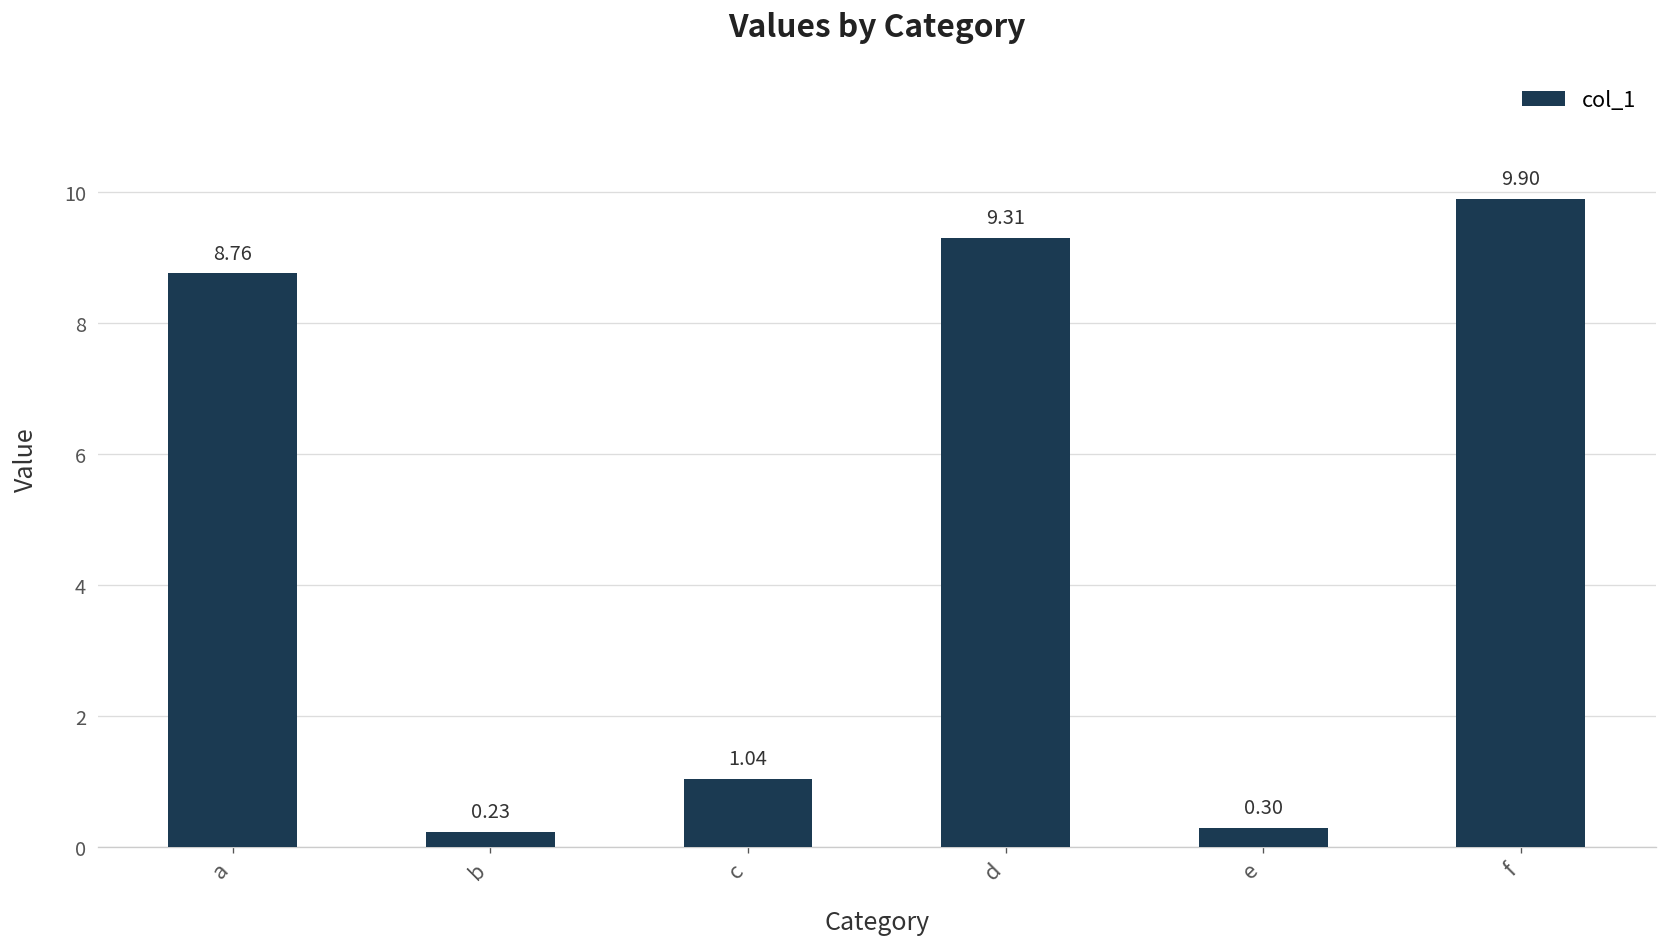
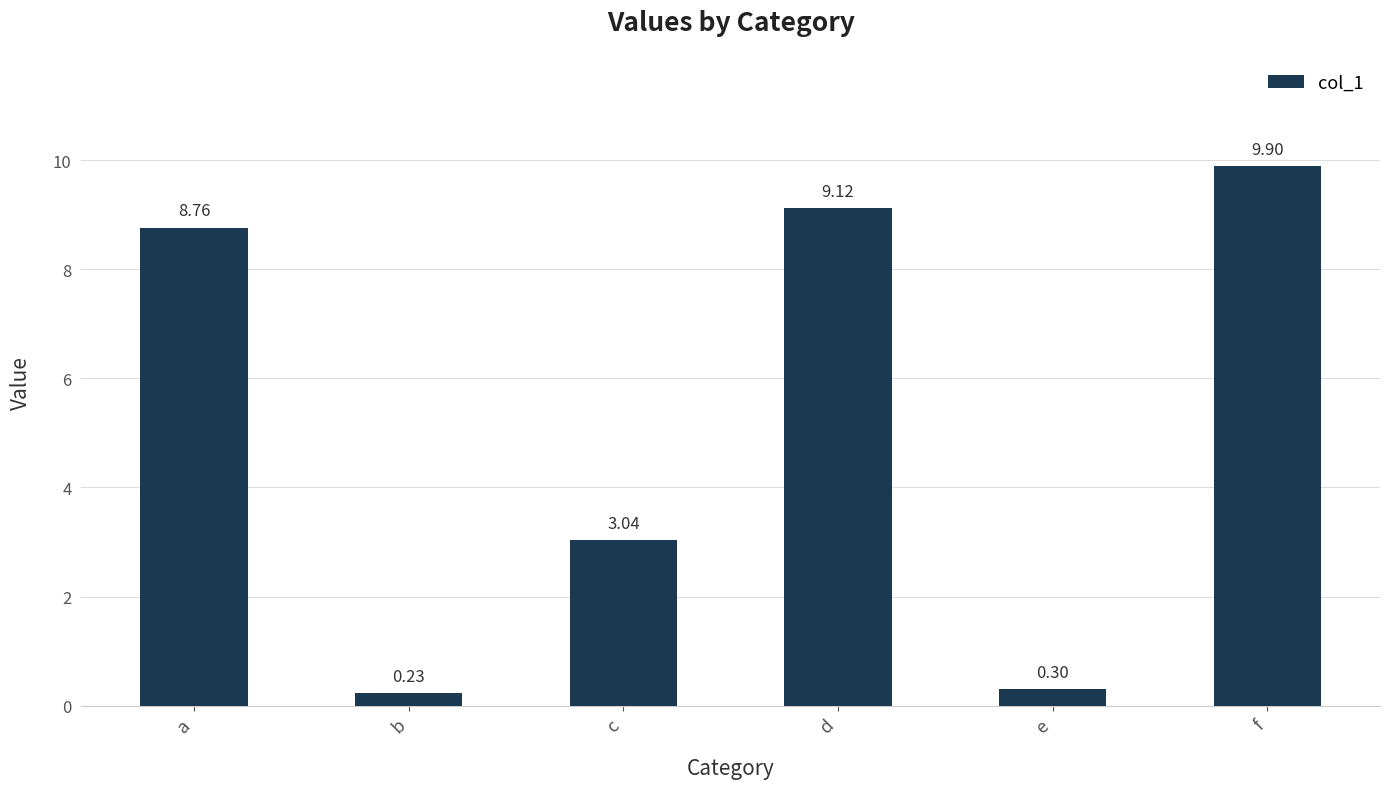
  {
    "a": 8.76,
    "b": 0.23,
-   "c": 1.04,
-   "d": 9.31,
+   "c": 3.04,
+   "d": 9.12,
    "e": 0.30,
    "f": 9.90
  }
